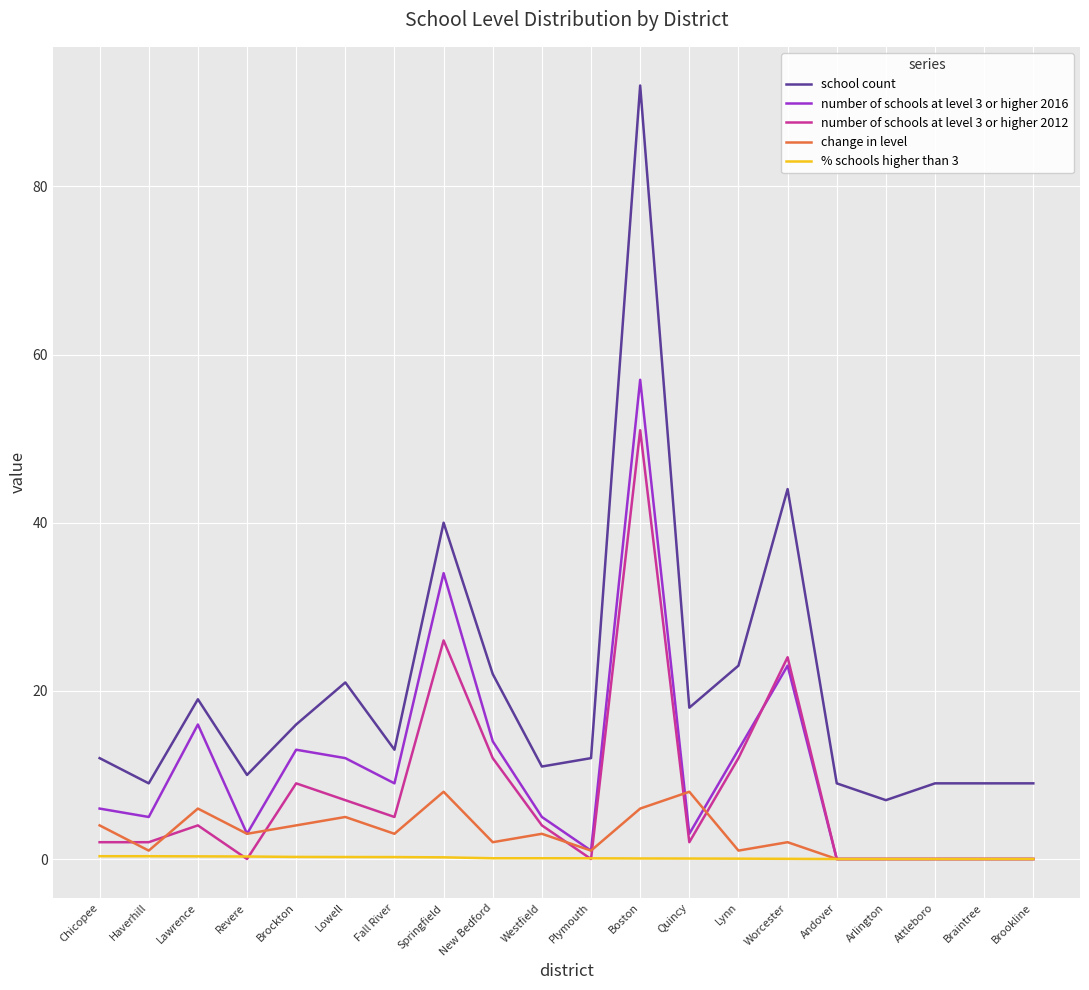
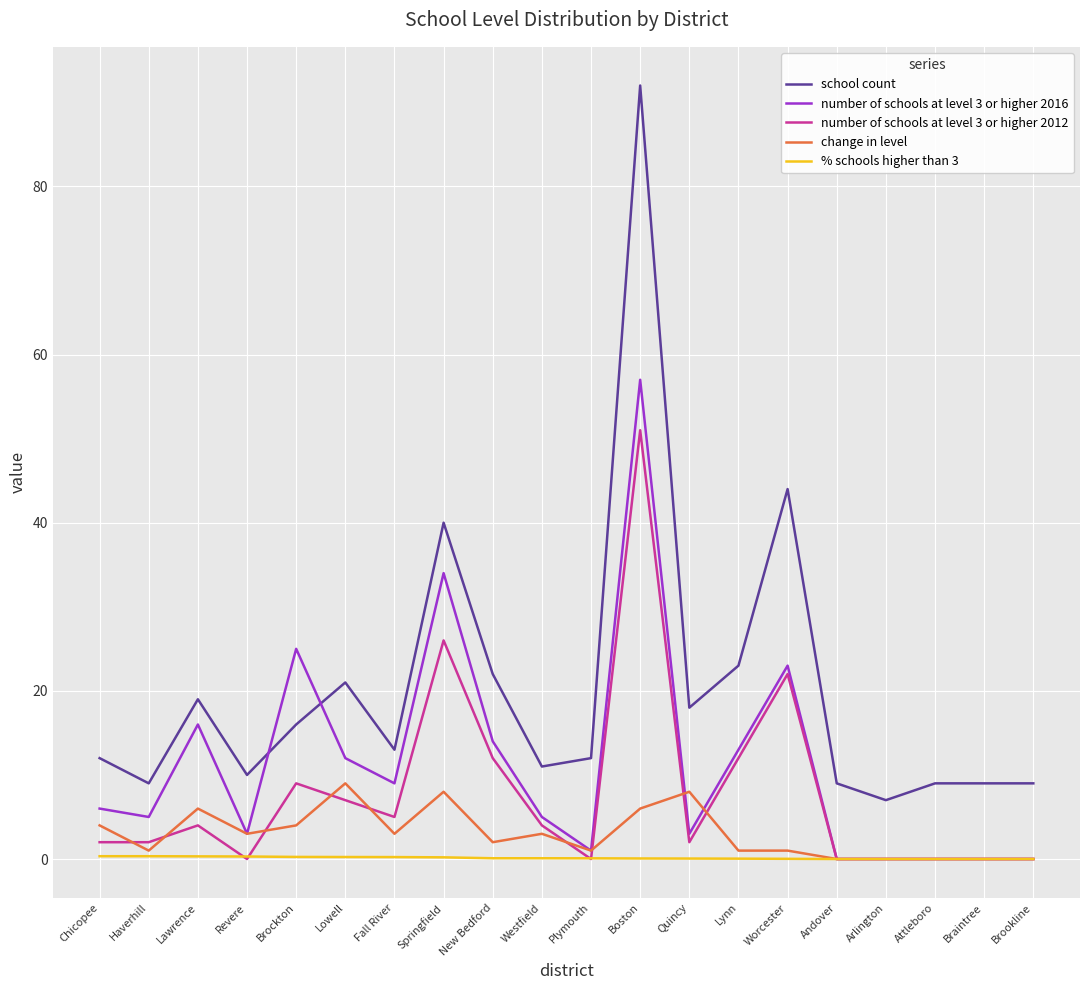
  {
    "school count": {
      "Chicopee": 12,
      "Haverhill": 9,
      "Lawrence": 19,
      "Revere": 10,
      "Brockton": 16,
      "Lowell": 21,
      "Fall River": 13,
      "Springfield": 40,
      "New Bedford": 22,
      "Westfield": 11,
      "Plymouth": 12,
      "Boston": 92,
      "Quincy": 18,
      "Lynn": 23,
      "Worcester": 44,
      "Andover": 9,
      "Arlington": 7,
      "Attleboro": 9,
      "Braintree": 9,
      "Brookline": 9
    },
    "number of schools at level 3 or higher 2016": {
      "Chicopee": 6,
      "Haverhill": 5,
      "Lawrence": 16,
-     "Brockton": 13,
+     "Brockton": 25,
      "Lowell": 12,
      "Fall River": 9,
      "Springfield": 34,
      "New Bedford": 14,
      "Westfield": 5,
      "Boston": 57,
      "Quincy": 3,
      "Lynn": 13,
      "Worcester": 23
    },
    "number of schools at level 3 or higher 2012": {
      "Chicopee": 2,
      "Haverhill": 2,
      "Lawrence": 4,
      "Brockton": 9,
      "Lowell": 7,
      "Fall River": 5,
      "Springfield": 26,
      "New Bedford": 12,
      "Westfield": 4,
      "Boston": 51,
      "Quincy": 2,
      "Lynn": 12,
-     "Worcester": 24
+     "Worcester": 22
    },
    "change in level": {
      "Chicopee": 4,
      "Haverhill": 1,
      "Lawrence": 6,
      "Brockton": 4,
-     "Lowell": 5,
+     "Lowell": 9,
      "Fall River": 3,
      "Springfield": 8,
      "New Bedford": 2,
      "Westfield": 3,
      "Boston": 6,
      "Quincy": 8,
      "Lynn": 1,
-     "Worcester": 2
+     "Worcester": 1
    },
    "% schools higher than 3": {
      "Chicopee": 0,
      "Haverhill": 0,
      "Lawrence": 0,
      "Brockton": 0,
      "Lowell": 0,
      "Fall River": 0,
      "Springfield": 0,
      "New Bedford": 0,
      "Westfield": 0,
      "Boston": 0,
      "Quincy": 0,
      "Lynn": 0,
      "Worcester": 0
    }
  }
